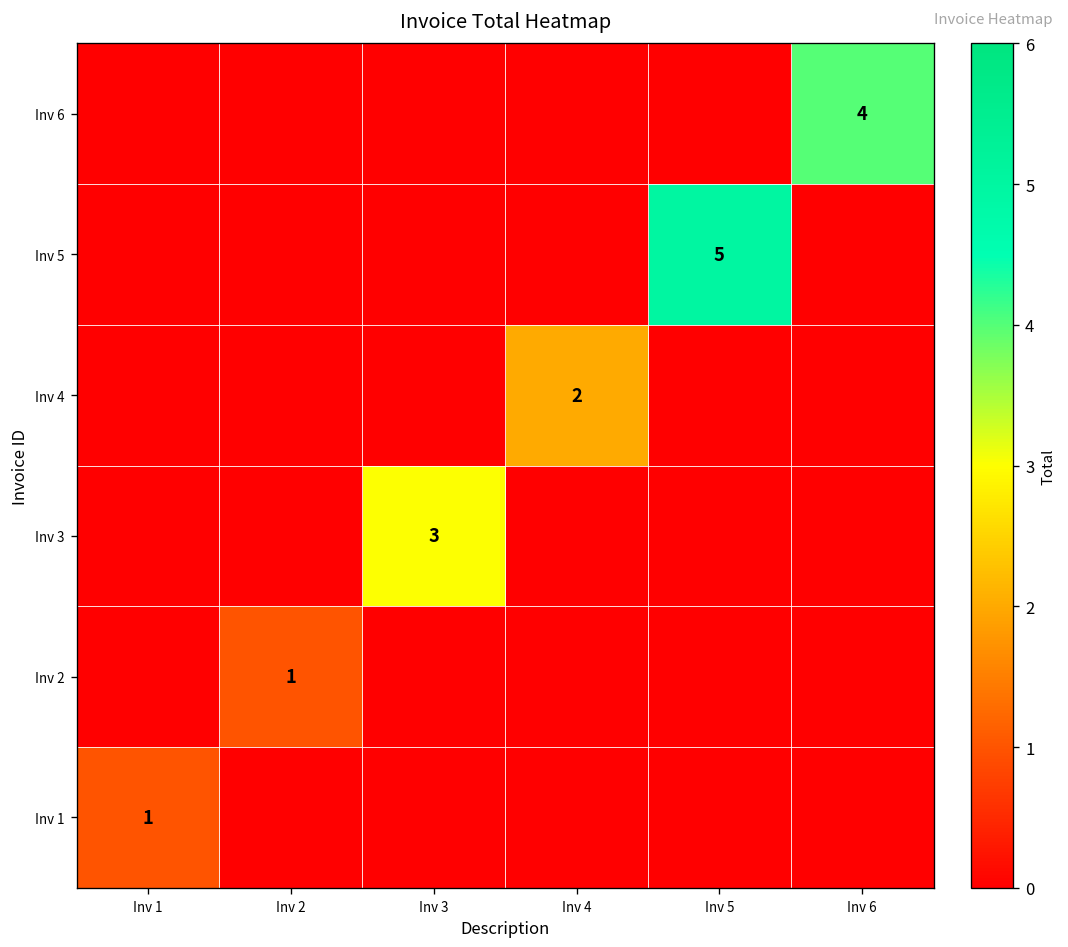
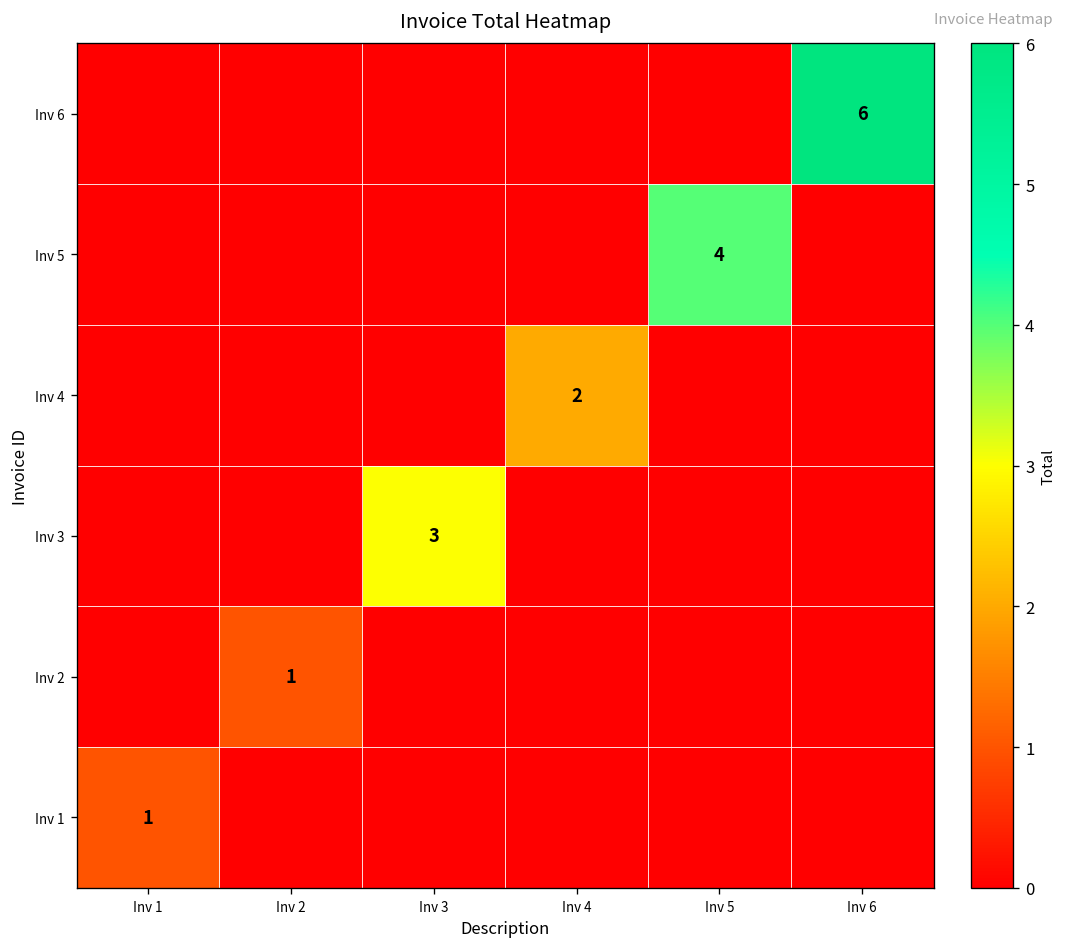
  {
    "Inv 6": {
-     "Inv 6": 4
+     "Inv 6": 6
    },
    "Inv 5": {
-     "Inv 5": 5
+     "Inv 5": 4
    },
    "Inv 4": {
      "Inv 4": 2
    },
    "Inv 3": {
      "Inv 3": 3
    },
    "Inv 2": {
      "Inv 2": 1
    },
    "Inv 1": {
      "Inv 1": 1
    }
  }
